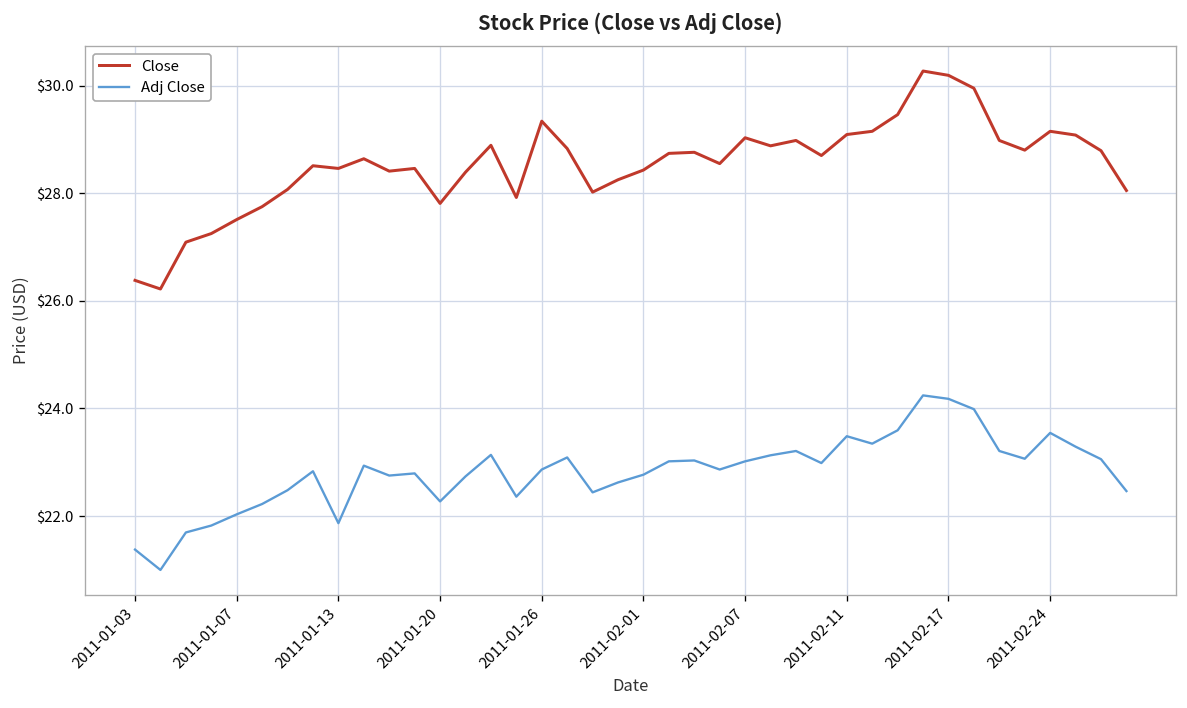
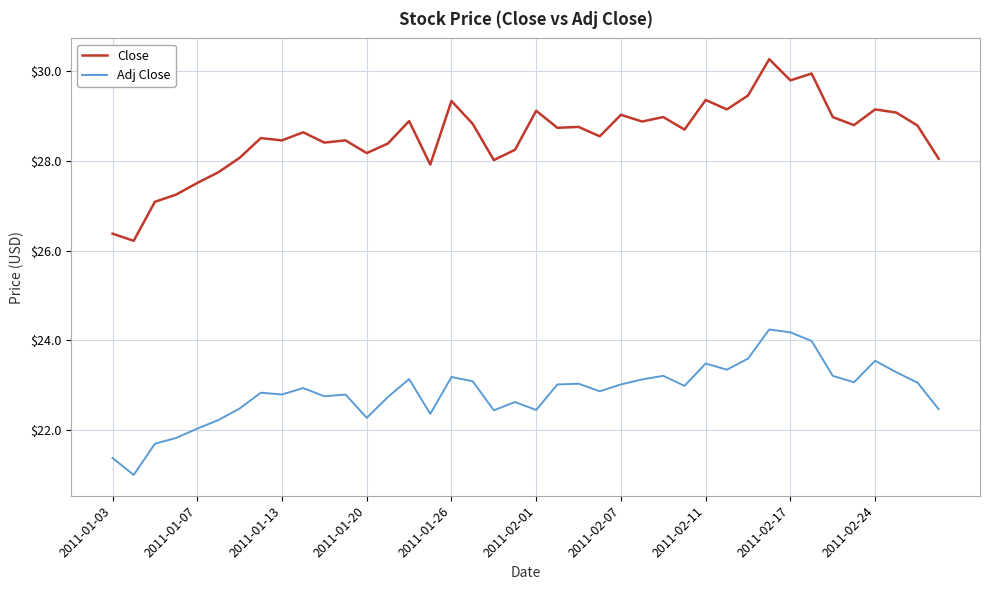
  {
    "Close": {
      "2011-01-03": "$26.4",
      "2011-01-07": "$27.5",
      "2011-01-13": "$28.5",
-     "2011-01-20": "$27.8",
+     "2011-01-20": "$28.2",
      "2011-01-26": "$29.3",
-     "2011-02-01": "$28.4",
+     "2011-02-01": "$29.1",
      "2011-02-07": "$29.0",
-     "2011-02-11": "$29.1",
-     "2011-02-17": "$30.2",
+     "2011-02-11": "$29.4",
+     "2011-02-17": "$29.8",
      "2011-02-24": "$29.2"
    },
    "Adj Close": {
      "2011-01-03": "$21.4",
      "2011-01-07": "$22.0",
-     "2011-01-13": "$21.9",
+     "2011-01-13": "$22.8",
      "2011-01-20": "$22.3",
-     "2011-01-26": "$22.9",
-     "2011-02-01": "$22.8",
+     "2011-01-26": "$23.2",
+     "2011-02-01": "$22.4",
      "2011-02-07": "$23.0",
      "2011-02-11": "$23.5",
      "2011-02-17": "$24.2",
      "2011-02-24": "$23.5"
    }
  }
